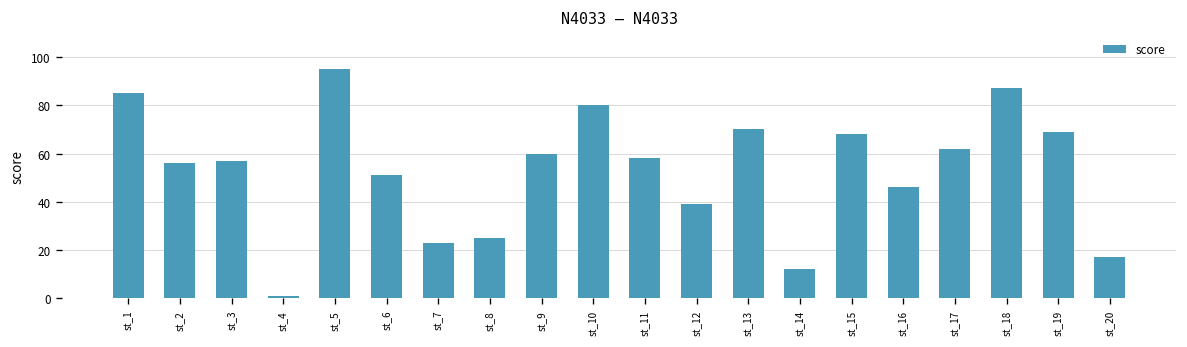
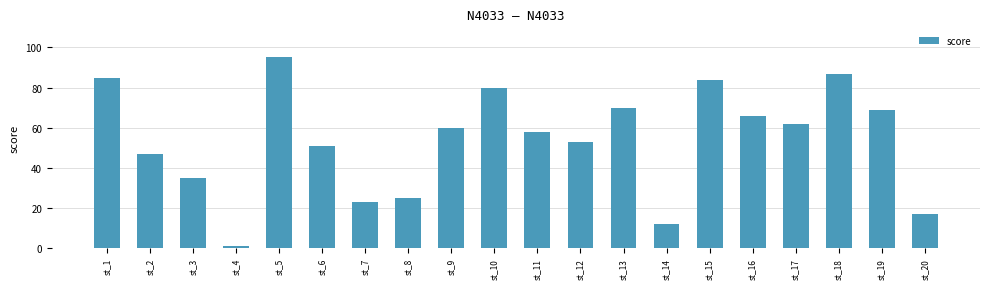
  {
    "st_1": 85,
-   "st_2": 56,
-   "st_3": 57,
+   "st_2": 47,
+   "st_3": 35,
    "st_5": 95,
    "st_6": 51,
    "st_7": 23,
    "st_8": 25,
    "st_9": 60,
    "st_10": 80,
    "st_11": 58,
-   "st_12": 39,
+   "st_12": 53,
    "st_13": 70,
    "st_14": 12,
-   "st_15": 68,
-   "st_16": 46,
+   "st_15": 84,
+   "st_16": 66,
    "st_17": 62,
    "st_18": 87,
    "st_19": 69,
    "st_20": 17
  }
